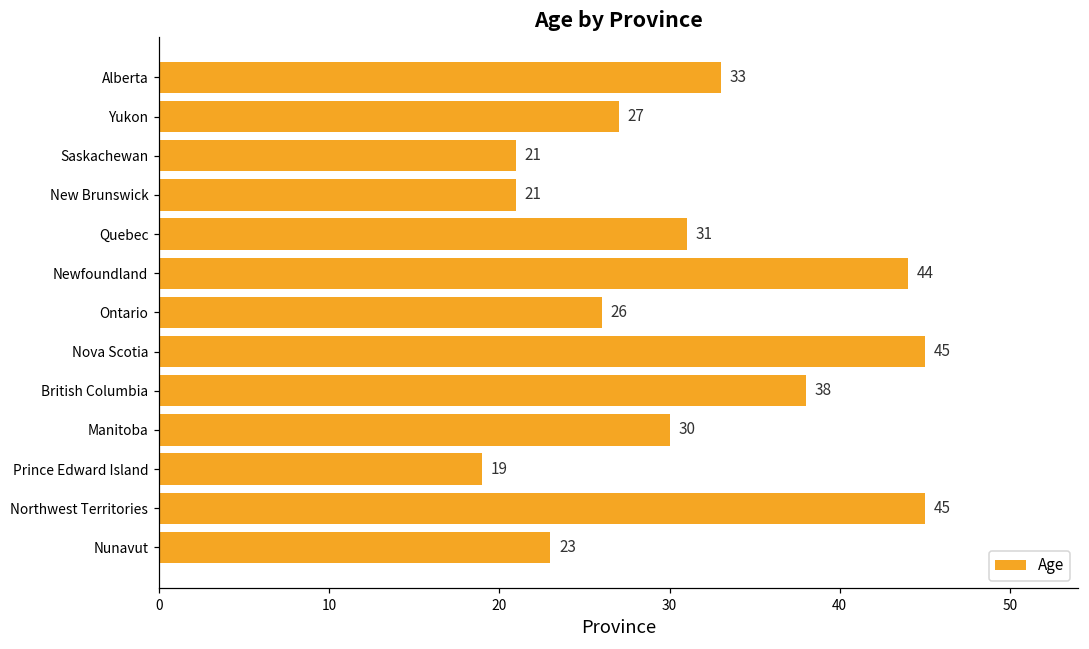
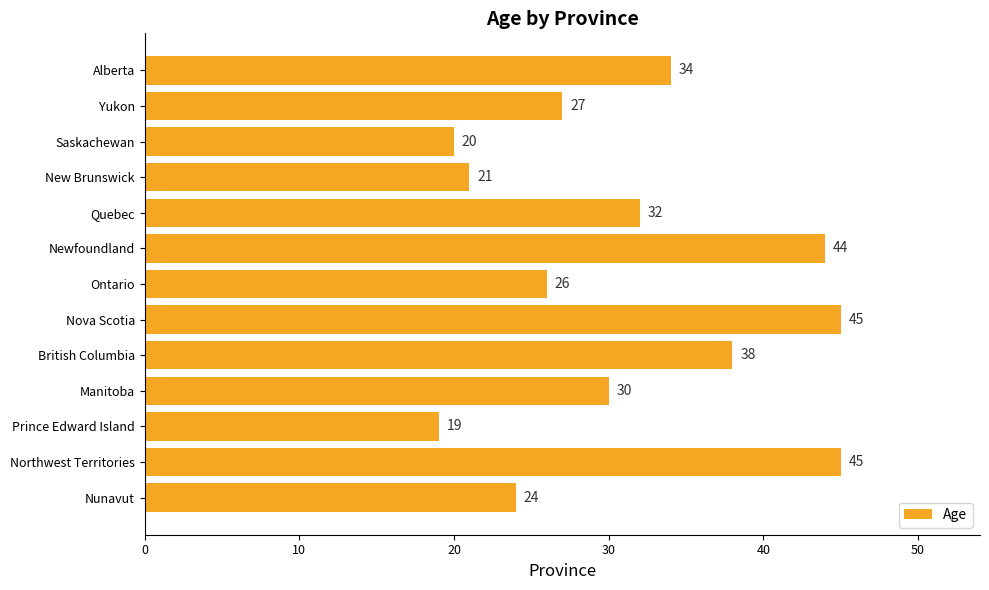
  {
-   "Alberta": 33,
+   "Alberta": 34,
    "Yukon": 27,
-   "Saskachewan": 21,
+   "Saskachewan": 20,
    "New Brunswick": 21,
-   "Quebec": 31,
+   "Quebec": 32,
    "Newfoundland": 44,
    "Ontario": 26,
    "Nova Scotia": 45,
    "British Columbia": 38,
    "Manitoba": 30,
    "Prince Edward Island": 19,
    "Northwest Territories": 45,
-   "Nunavut": 23
+   "Nunavut": 24
  }
